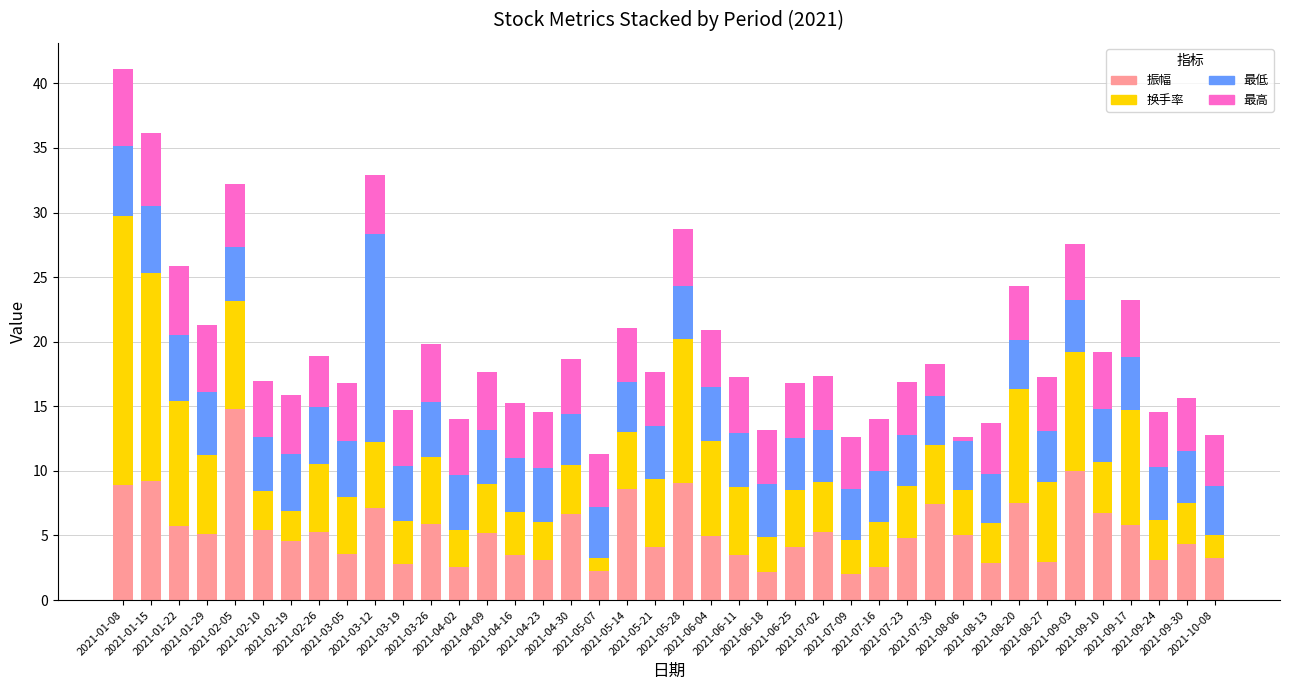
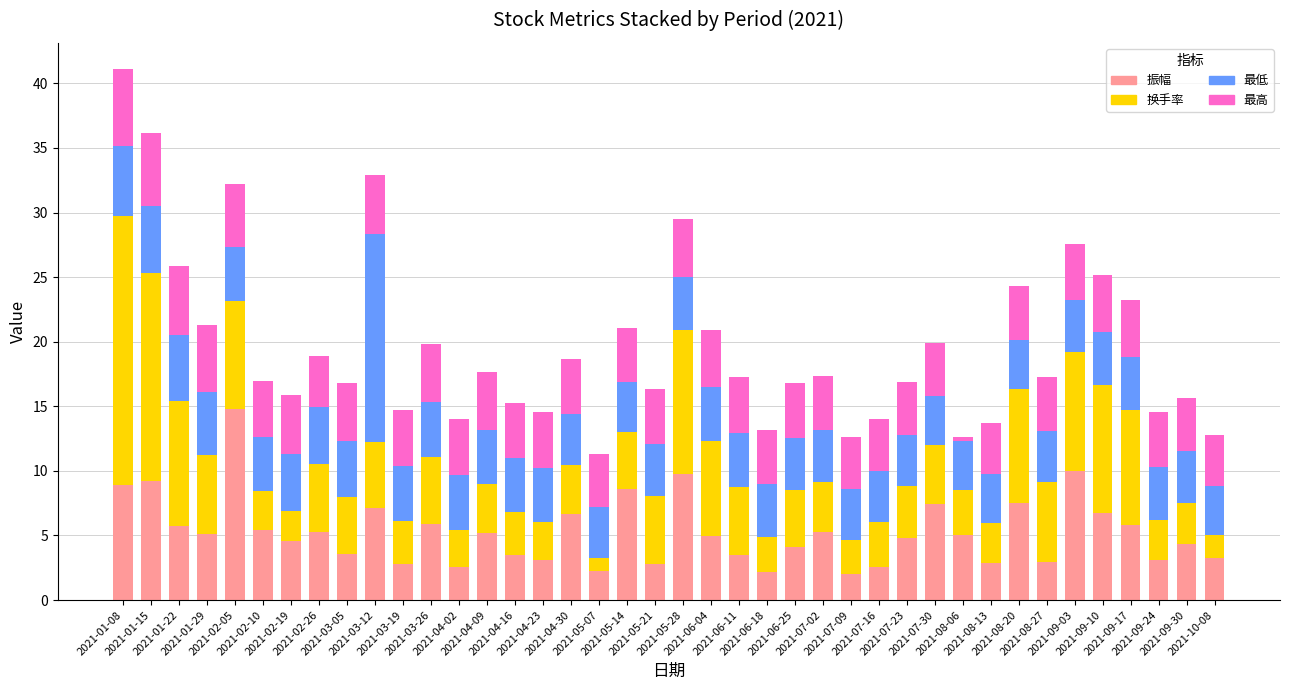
  {
    "振幅": {
      "2021-01-08": 8.9,
      "2021-01-15": 9.2,
      "2021-01-22": 5.8,
      "2021-01-29": 5.1,
      "2021-02-05": 14.8,
      "2021-02-10": 5.4,
      "2021-02-19": 4.6,
      "2021-02-26": 5.3,
      "2021-03-05": 3.6,
      "2021-03-12": 7.1,
      "2021-03-19": 2.8,
      "2021-03-26": 5.9,
      "2021-04-02": 2.5,
      "2021-04-09": 5.2,
      "2021-04-16": 3.5,
      "2021-04-23": 3.1,
      "2021-04-30": 6.7,
      "2021-05-07": 2.3,
      "2021-05-14": 8.6,
-     "2021-05-21": 4.1,
-     "2021-05-28": 9.1,
+     "2021-05-21": 2.8,
+     "2021-05-28": 9.8,
      "2021-06-04": 5.0,
      "2021-06-11": 3.5,
      "2021-06-18": 2.2,
      "2021-06-25": 4.1,
      "2021-07-02": 5.2,
      "2021-07-09": 2.0,
      "2021-07-16": 2.5,
      "2021-07-23": 4.8,
      "2021-07-30": 7.4,
      "2021-08-06": 5.0,
      "2021-08-13": 2.9,
      "2021-08-20": 7.6,
      "2021-08-27": 3.0,
      "2021-09-03": 10.0,
      "2021-09-10": 6.8,
      "2021-09-17": 5.8,
      "2021-09-24": 3.1,
      "2021-09-30": 4.4,
      "2021-10-08": 3.3
    },
    "换手率": {
      "2021-01-08": 20.9,
      "2021-01-15": 16.1,
      "2021-01-22": 9.7,
      "2021-01-29": 6.1,
      "2021-02-05": 8.4,
      "2021-02-10": 3.0,
      "2021-02-19": 2.3,
      "2021-02-26": 5.2,
      "2021-03-05": 4.4,
      "2021-03-12": 5.1,
      "2021-03-19": 3.4,
      "2021-03-26": 5.2,
      "2021-04-02": 2.9,
      "2021-04-09": 3.8,
      "2021-04-16": 3.3,
      "2021-04-23": 3.0,
      "2021-04-30": 3.8,
      "2021-05-07": 1.0,
      "2021-05-14": 4.5,
      "2021-05-21": 5.3,
      "2021-05-28": 11.2,
      "2021-06-04": 7.4,
      "2021-06-11": 5.3,
      "2021-06-18": 2.8,
      "2021-06-25": 4.4,
      "2021-07-02": 3.9,
      "2021-07-09": 2.7,
      "2021-07-16": 3.5,
      "2021-07-23": 4.0,
      "2021-07-30": 4.6,
      "2021-08-06": 3.5,
      "2021-08-13": 3.1,
      "2021-08-20": 8.8,
      "2021-08-27": 6.2,
      "2021-09-03": 9.3,
-     "2021-09-10": 3.9,
+     "2021-09-10": 9.9,
      "2021-09-17": 8.9,
      "2021-09-24": 3.1,
      "2021-09-30": 3.2,
      "2021-10-08": 1.8
    },
    "最低": {
      "2021-01-08": 5.4,
      "2021-01-15": 5.2,
      "2021-01-22": 5.1,
      "2021-01-29": 4.9,
      "2021-02-05": 4.2,
      "2021-02-10": 4.1,
      "2021-02-19": 4.4,
      "2021-02-26": 4.5,
      "2021-03-05": 4.4,
      "2021-03-12": 16.1,
      "2021-03-19": 4.2,
      "2021-03-26": 4.3,
      "2021-04-02": 4.2,
      "2021-04-09": 4.2,
      "2021-04-16": 4.1,
      "2021-04-23": 4.2,
      "2021-04-30": 3.9,
      "2021-05-07": 4.0,
      "2021-05-14": 3.8,
      "2021-05-21": 4.1,
      "2021-05-28": 4.1,
      "2021-06-04": 4.2,
      "2021-06-11": 4.2,
      "2021-06-18": 4.1,
      "2021-06-25": 4.1,
      "2021-07-02": 4.0,
      "2021-07-09": 3.9,
      "2021-07-16": 3.9,
      "2021-07-23": 3.9,
      "2021-07-30": 3.8,
      "2021-08-06": 3.8,
      "2021-08-13": 3.8,
      "2021-08-20": 3.8,
      "2021-08-27": 4.0,
      "2021-09-03": 4.0,
      "2021-09-10": 4.1,
      "2021-09-17": 4.1,
      "2021-09-24": 4.1,
      "2021-09-30": 4.0,
      "2021-10-08": 3.8
    },
    "最高": {
      "2021-01-08": 5.9,
      "2021-01-15": 5.7,
      "2021-01-22": 5.4,
      "2021-01-29": 5.2,
      "2021-02-05": 4.9,
      "2021-02-10": 4.4,
      "2021-02-19": 4.6,
      "2021-02-26": 4.0,
      "2021-03-05": 4.5,
      "2021-03-12": 4.5,
      "2021-03-19": 4.4,
      "2021-03-26": 4.5,
      "2021-04-02": 4.3,
      "2021-04-09": 4.4,
      "2021-04-16": 4.3,
      "2021-04-23": 4.3,
      "2021-04-30": 4.2,
      "2021-05-07": 4.0,
      "2021-05-14": 4.2,
      "2021-05-21": 4.2,
      "2021-05-28": 4.5,
      "2021-06-04": 4.4,
      "2021-06-11": 4.3,
      "2021-06-18": 4.2,
      "2021-06-25": 4.2,
      "2021-07-02": 4.2,
      "2021-07-09": 4.0,
      "2021-07-16": 4.0,
      "2021-07-23": 4.1,
-     "2021-07-30": 2.5,
+     "2021-07-30": 4.1,
      "2021-08-06": 0.3,
      "2021-08-13": 3.9,
      "2021-08-20": 4.1,
      "2021-08-27": 4.1,
      "2021-09-03": 4.4,
      "2021-09-10": 4.4,
      "2021-09-17": 4.4,
      "2021-09-24": 4.3,
      "2021-09-30": 4.1,
      "2021-10-08": 3.9
    }
  }
